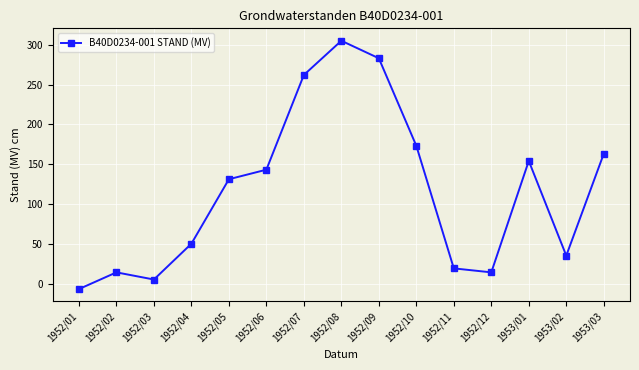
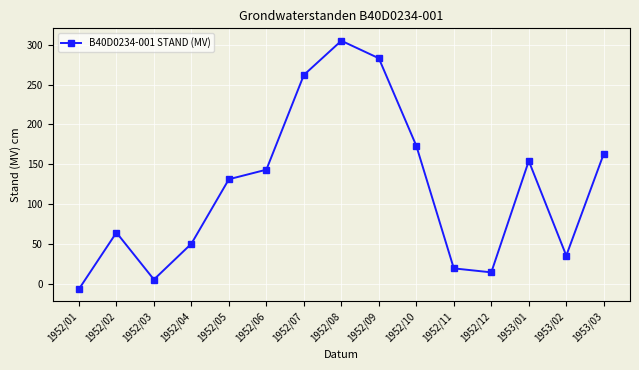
  {
    "1952/01": -10,
-   "1952/02": 10,
+   "1952/02": 60,
    "1952/03": 10,
    "1952/04": 50,
    "1952/05": 130,
    "1952/06": 140,
    "1952/07": 260,
    "1952/08": 310,
    "1952/09": 280,
    "1952/10": 170,
    "1952/11": 20,
    "1952/12": 10,
    "1953/01": 150,
    "1953/02": 40,
    "1953/03": 160
  }
